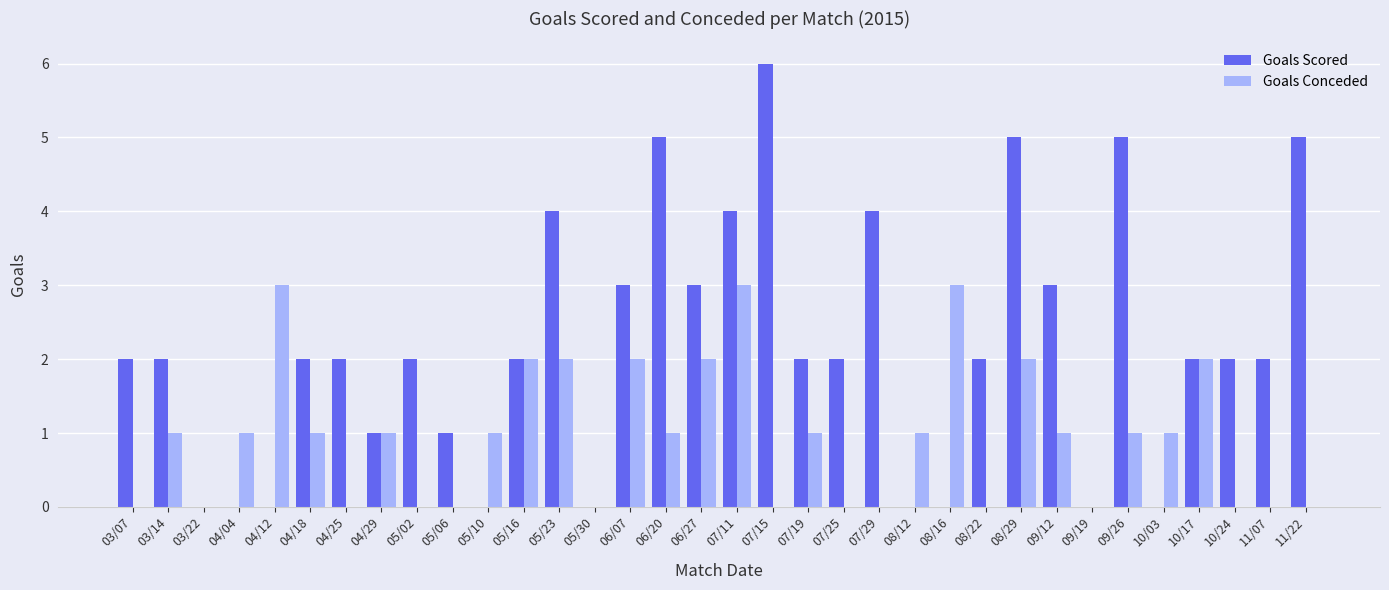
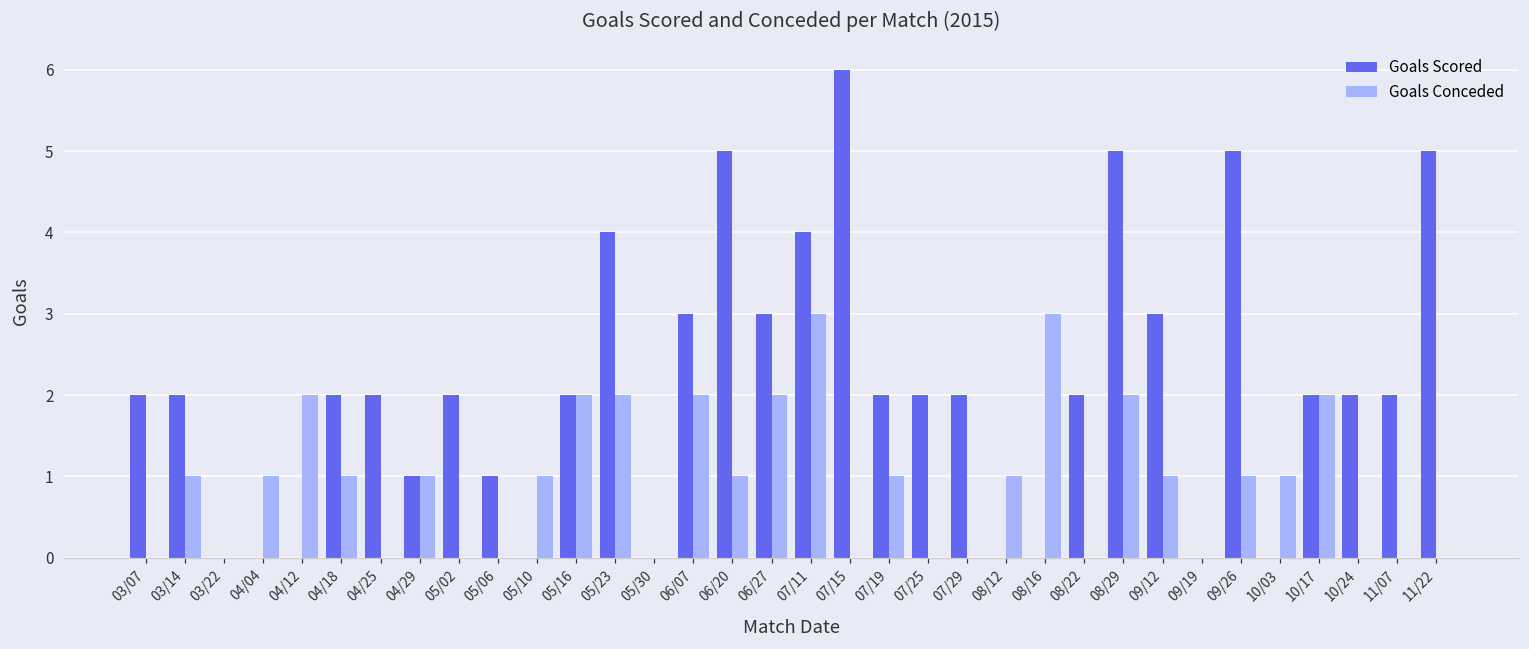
  {
    "Goals Scored": {
      "03/07": 2,
      "03/14": 2,
      "03/22": 0,
      "04/04": 0,
      "04/12": 0,
      "04/18": 2,
      "04/25": 2,
      "04/29": 1,
      "05/02": 2,
      "05/06": 1,
      "05/10": 0,
      "05/16": 2,
      "05/23": 4,
      "05/30": 0,
      "06/07": 3,
      "06/20": 5,
      "06/27": 3,
      "07/11": 4,
      "07/15": 6,
      "07/19": 2,
      "07/25": 2,
-     "07/29": 4,
+     "07/29": 2,
      "08/12": 0,
      "08/16": 0,
      "08/22": 2,
      "08/29": 5,
      "09/12": 3,
      "09/19": 0,
      "09/26": 5,
      "10/03": 0,
      "10/17": 2,
      "10/24": 2,
      "11/07": 2,
      "11/22": 5
    },
    "Goals Conceded": {
      "03/07": 0,
      "03/14": 1,
      "03/22": 0,
      "04/04": 1,
-     "04/12": 3,
+     "04/12": 2,
      "04/18": 1,
      "04/25": 0,
      "04/29": 1,
      "05/02": 0,
      "05/06": 0,
      "05/10": 1,
      "05/16": 2,
      "05/23": 2,
      "05/30": 0,
      "06/07": 2,
      "06/20": 1,
      "06/27": 2,
      "07/11": 3,
      "07/15": 0,
      "07/19": 1,
      "07/25": 0,
      "07/29": 0,
      "08/12": 1,
      "08/16": 3,
      "08/22": 0,
      "08/29": 2,
      "09/12": 1,
      "09/19": 0,
      "09/26": 1,
      "10/03": 1,
      "10/17": 2,
      "10/24": 0,
      "11/07": 0,
      "11/22": 0
    }
  }
